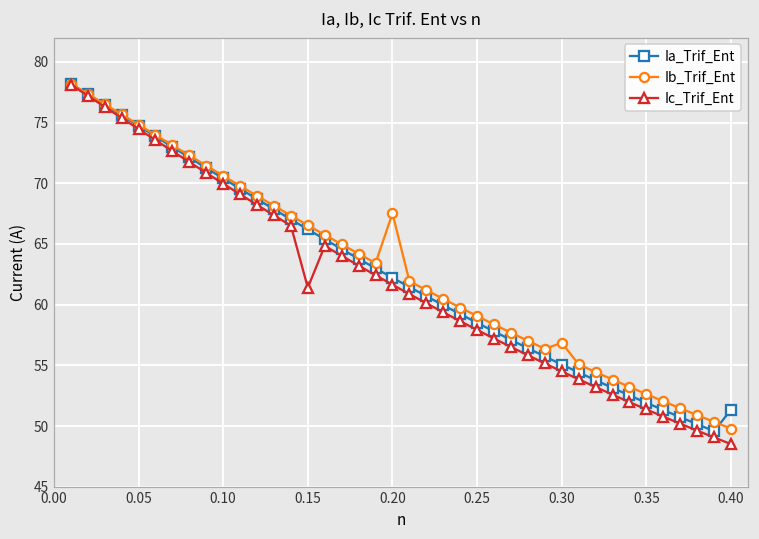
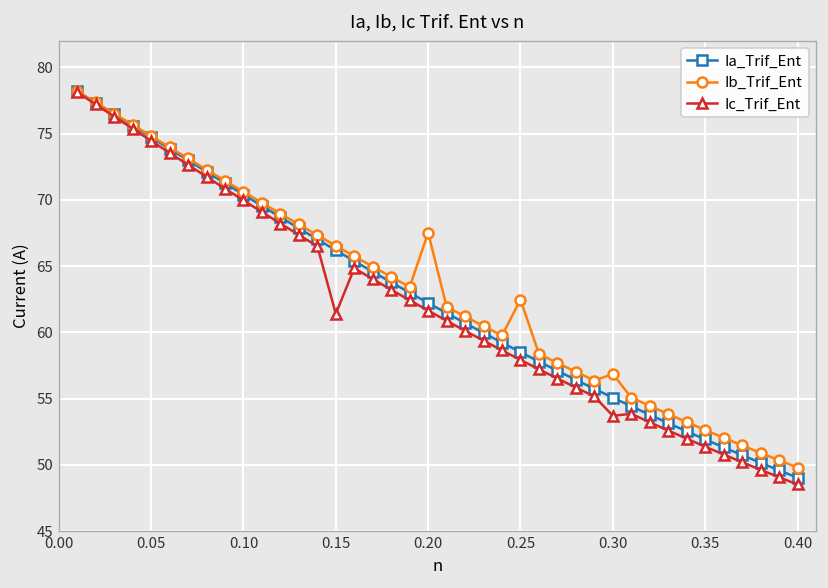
  {
    "Ia_Trif_Ent": {
      "0.15": 66.2,
      "0.20": 62.2,
      "0.25": 58.5,
      "0.30": 55.1,
      "0.35": 51.9,
-     "0.40": 51.4
+     "0.40": 49.0
    },
    "Ib_Trif_Ent": {
      "0.15": 66.5,
      "0.20": 67.5,
-     "0.25": 59.1,
+     "0.25": 62.5,
      "0.30": 56.9,
      "0.35": 52.6,
      "0.40": 49.8
    },
    "Ic_Trif_Ent": {
      "0.05": 74.5,
      "0.10": 70.0,
      "0.15": 61.4,
      "0.20": 61.6,
      "0.25": 57.9,
-     "0.30": 54.5,
+     "0.30": 53.7,
      "0.35": 51.4,
      "0.40": 48.5
    }
  }
